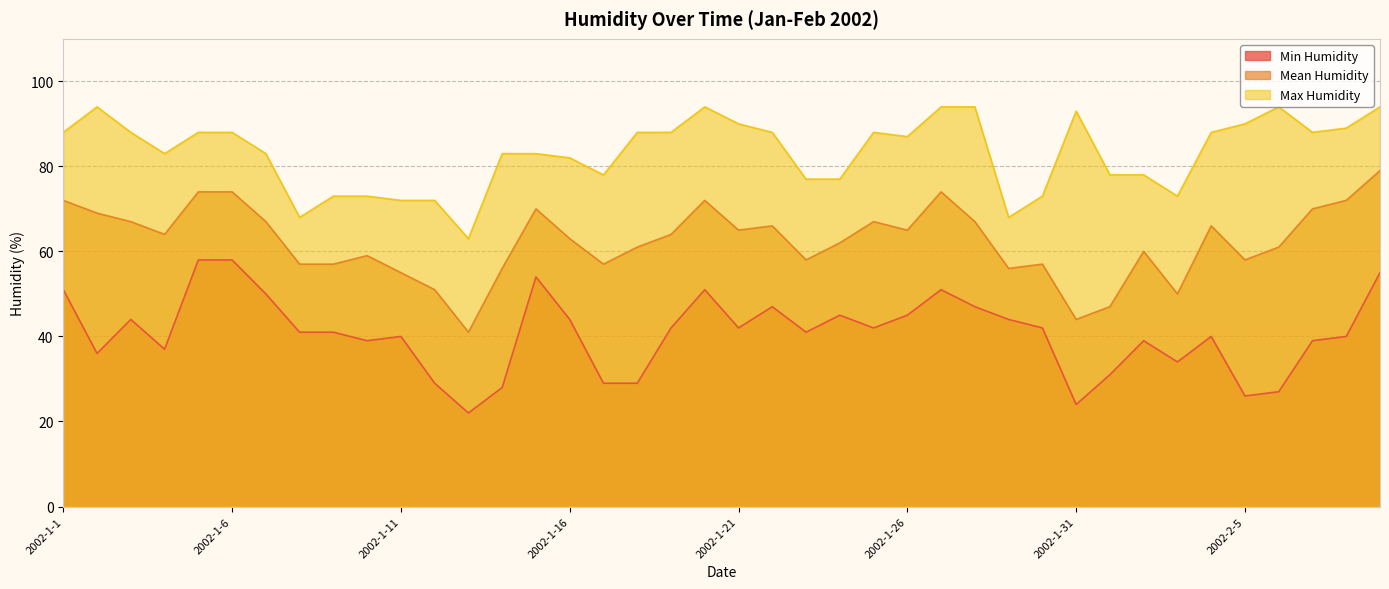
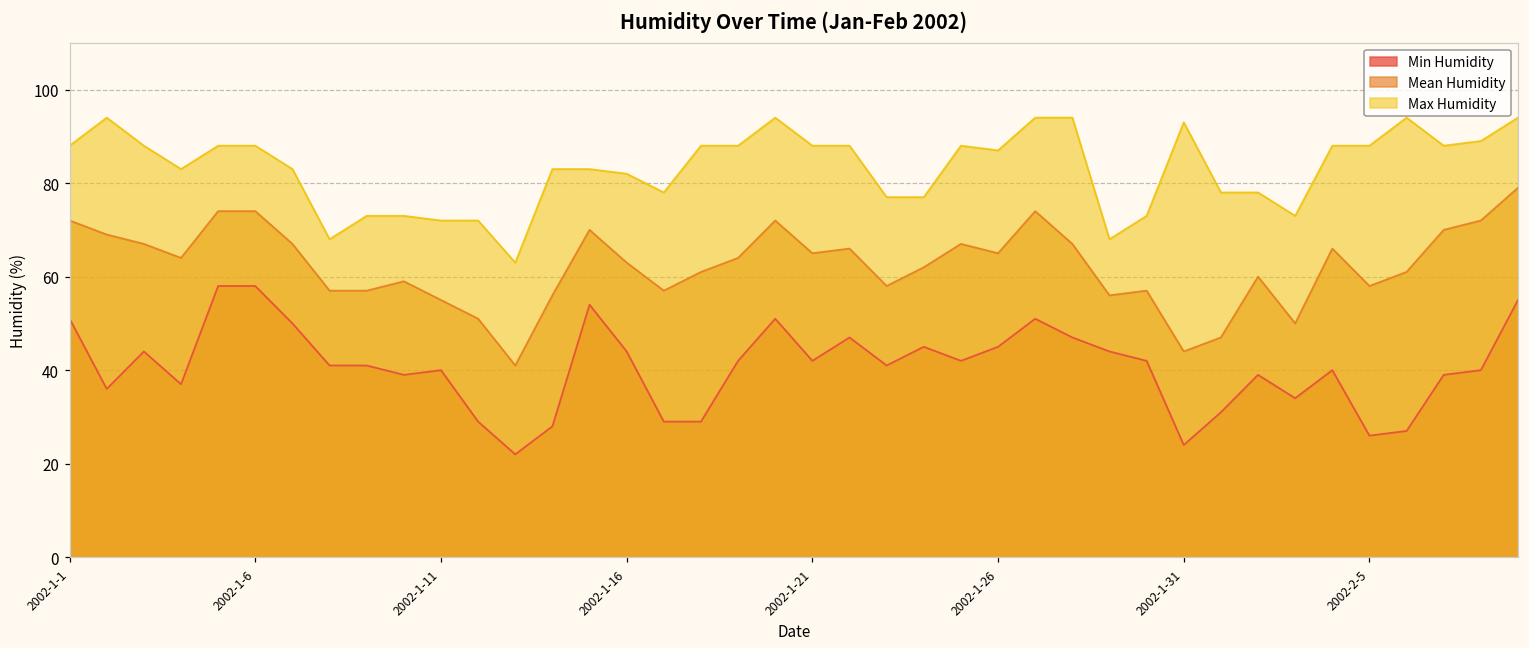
  {
    "Max Humidity": {
      "2002-1-1": 88,
      "2002-1-6": 88,
      "2002-1-11": 72,
      "2002-1-16": 82,
-     "2002-1-21": 90,
+     "2002-1-21": 88,
      "2002-1-26": 87,
      "2002-1-31": 93,
-     "2002-2-5": 90
+     "2002-2-5": 88
    }
  }
